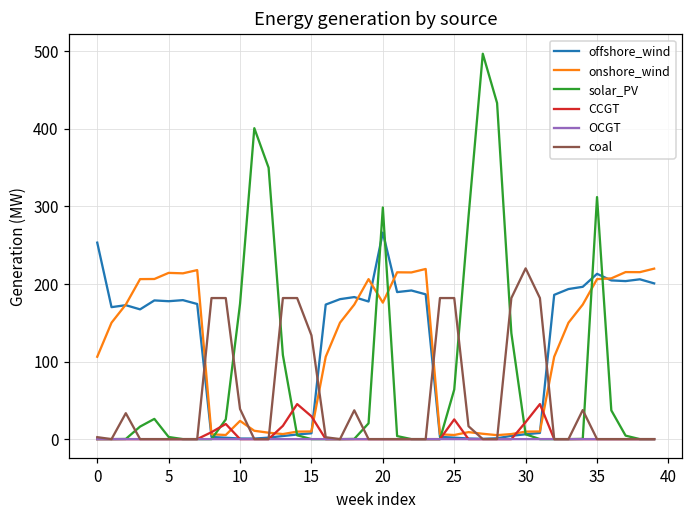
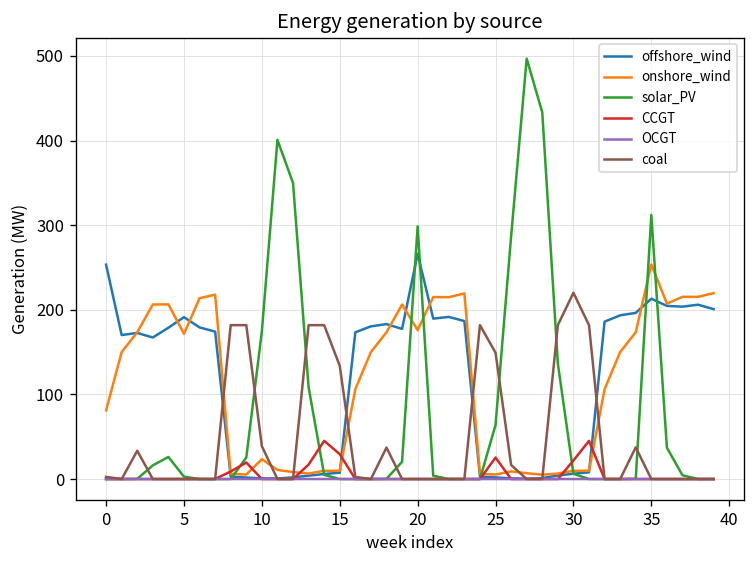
  {
    "offshore_wind": {
      "0": 250,
-     "5": 180,
+     "5": 190,
      "20": 270,
      "35": 210
    },
    "onshore_wind": {
-     "0": 110,
-     "5": 210,
+     "0": 80,
+     "5": 170,
      "10": 20,
      "20": 180,
-     "35": 210
+     "35": 250
    },
    "solar_PV": {
      "10": 170,
      "20": 300,
      "25": 60,
      "35": 310
    },
    "CCGT": {
      "15": 30,
      "25": 30,
      "30": 20
    },
    "OCGT": {
      "30": 0
    },
    "coal": {
      "10": 40,
      "15": 130,
-     "25": 180,
+     "25": 150,
      "30": 220
    }
  }
